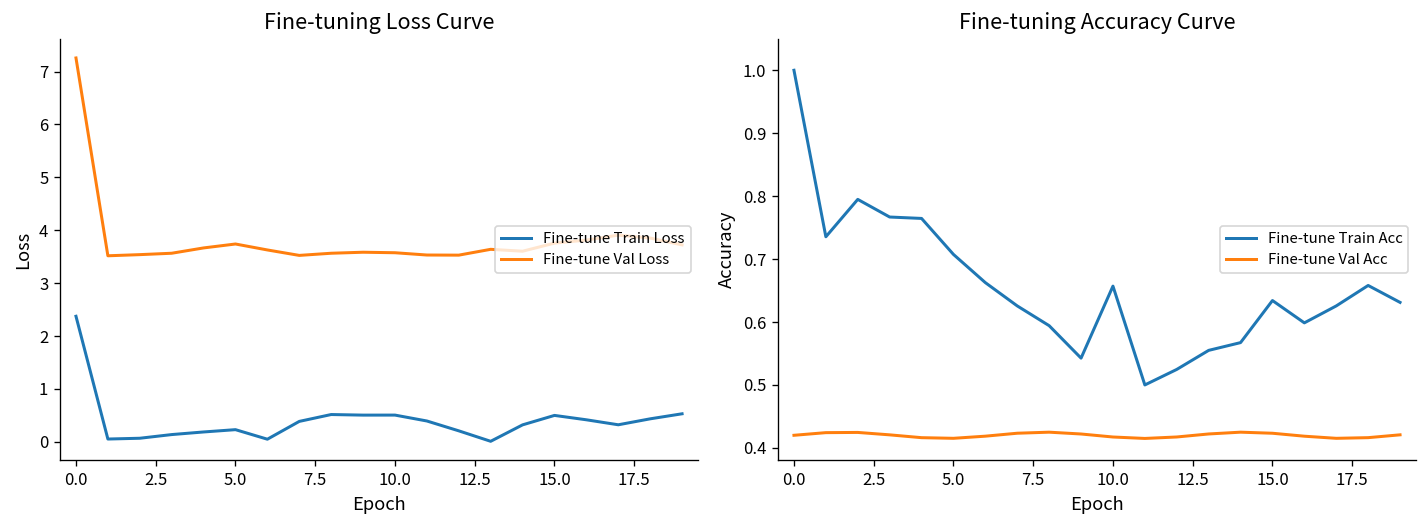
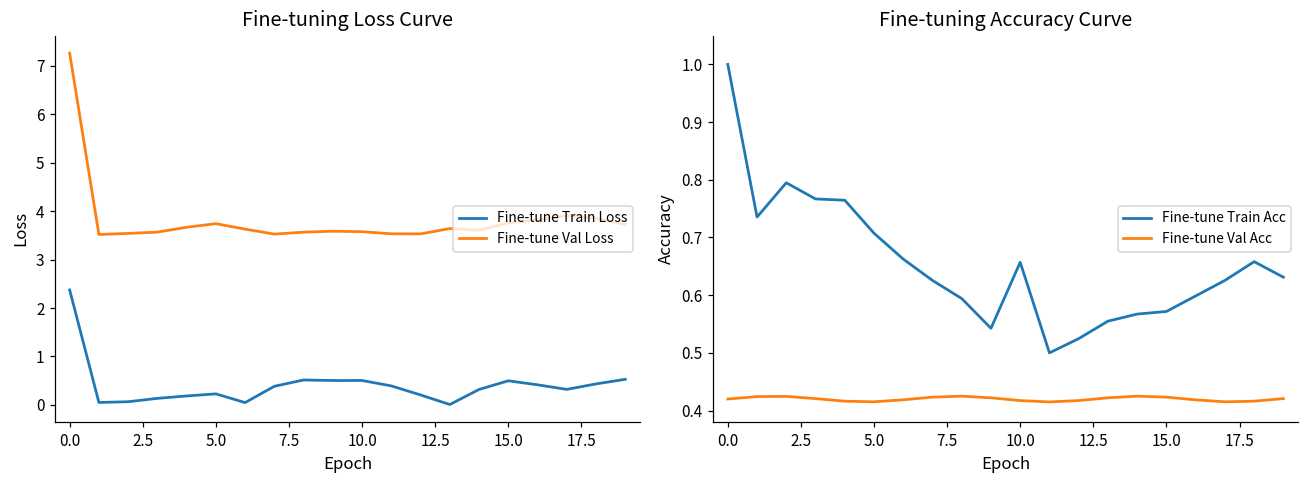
  {
    "Fine-tuning Loss Curve": {
      "Fine-tune Train Loss": {
        "0.0": 2.4,
        "5.0": 0.2,
        "10.0": 0.5,
        "15.0": 0.5
      },
      "Fine-tune Val Loss": {
        "0.0": 7.3,
        "5.0": 3.7,
        "10.0": 3.6
      }
    },
    "Fine-tuning Accuracy Curve": {
      "Fine-tune Train Acc": {
        "0.0": 1.00,
        "5.0": 0.71,
        "10.0": 0.66,
-       "15.0": 0.63
+       "15.0": 0.57
      },
      "Fine-tune Val Acc": {
        "0.0": 0.42,
        "5.0": 0.42,
        "10.0": 0.42,
        "15.0": 0.42
      }
    }
  }
